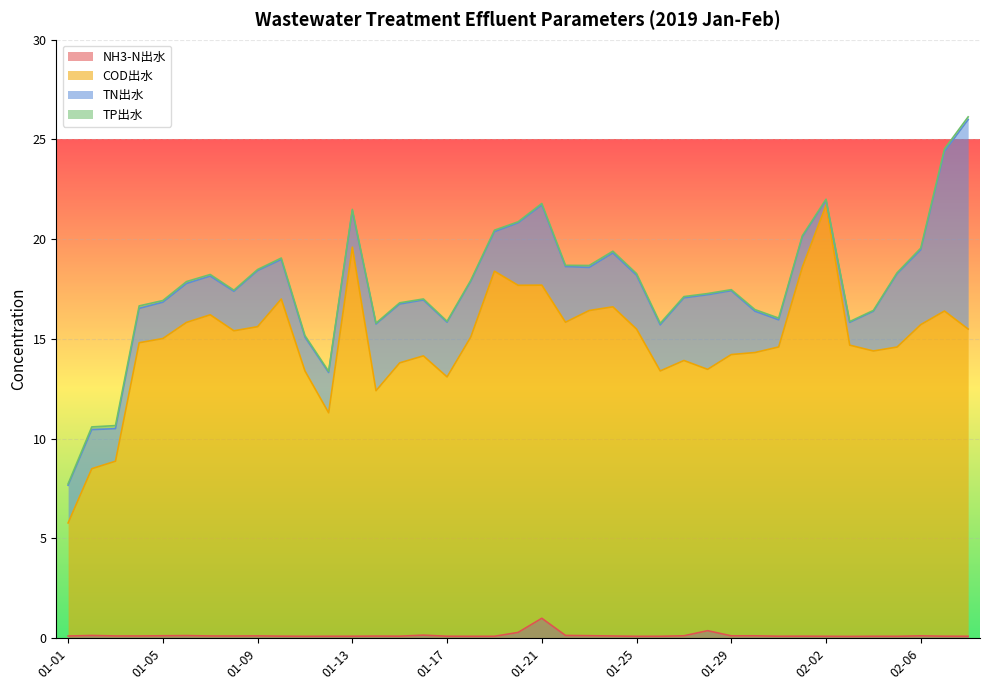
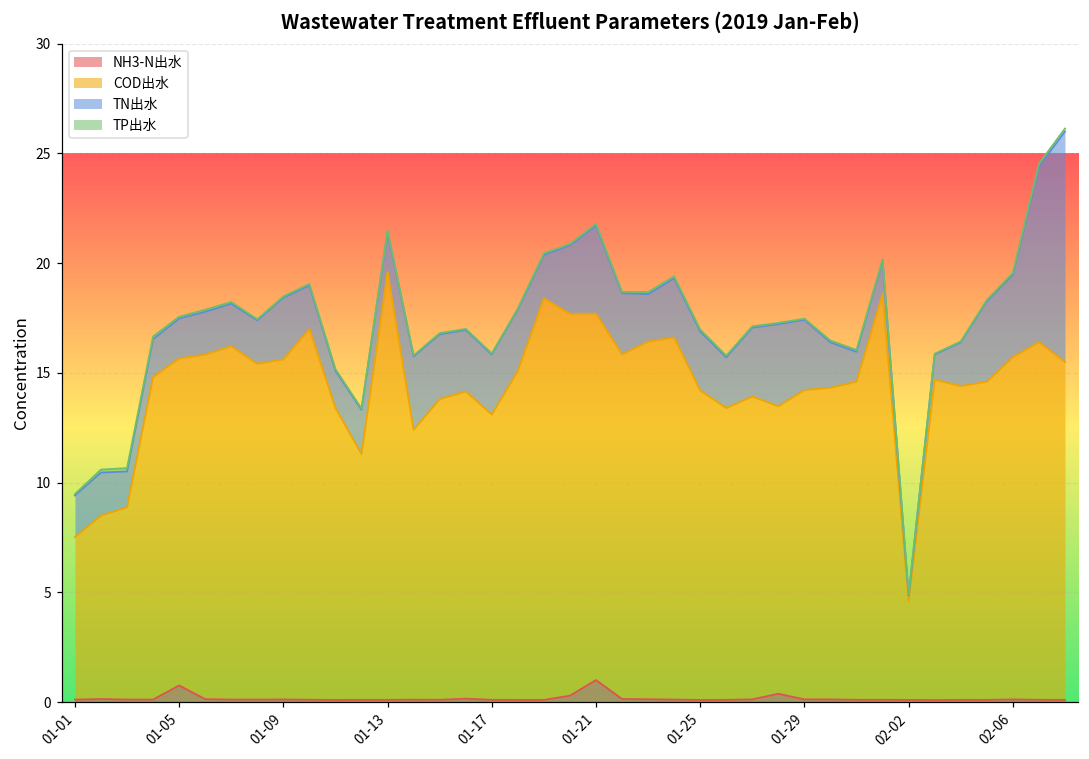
  {
    "NH3-N出水": {
      "01-01": 0.1,
-     "01-05": 0.1,
+     "01-05": 0.8,
      "01-09": 0.1,
      "01-13": 0.1,
      "01-17": 0.1,
      "01-21": 1.0,
      "01-25": 0.1,
      "01-29": 0.1,
      "02-02": 0.1,
      "02-06": 0.1
    },
    "COD出水": {
-     "01-01": 5.7,
+     "01-01": 7.4,
      "01-05": 14.9,
      "01-09": 15.5,
      "01-13": 19.5,
      "01-17": 13.0,
      "01-21": 16.7,
-     "01-25": 15.4,
+     "01-25": 14.1,
      "01-29": 14.1,
-     "02-02": 21.6,
+     "02-02": 4.5,
      "02-06": 15.6
    }
  }
